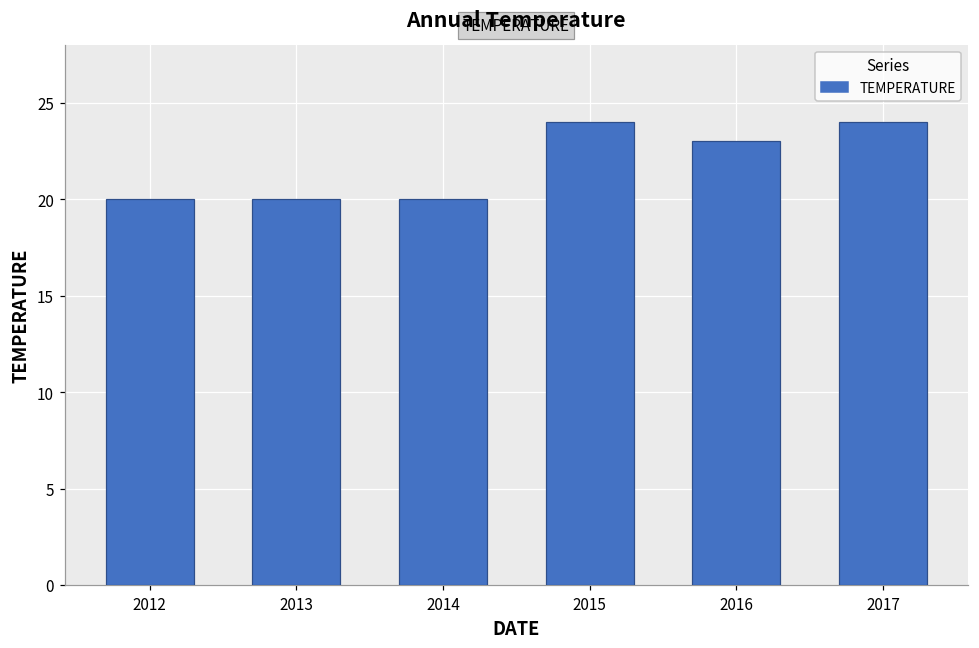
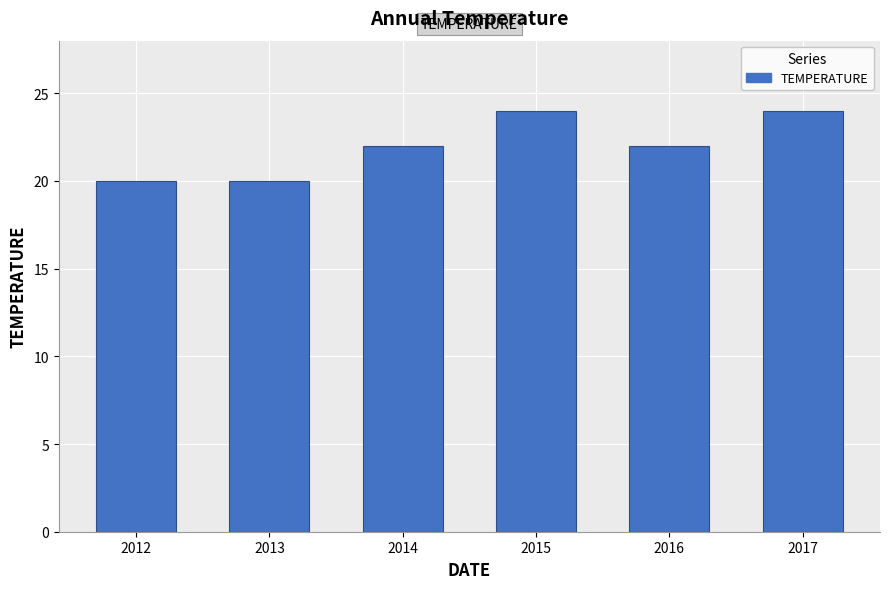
  {
    "2012": 20,
    "2013": 20,
-   "2014": 20,
+   "2014": 22,
    "2015": 24,
-   "2016": 23,
+   "2016": 22,
    "2017": 24
  }
